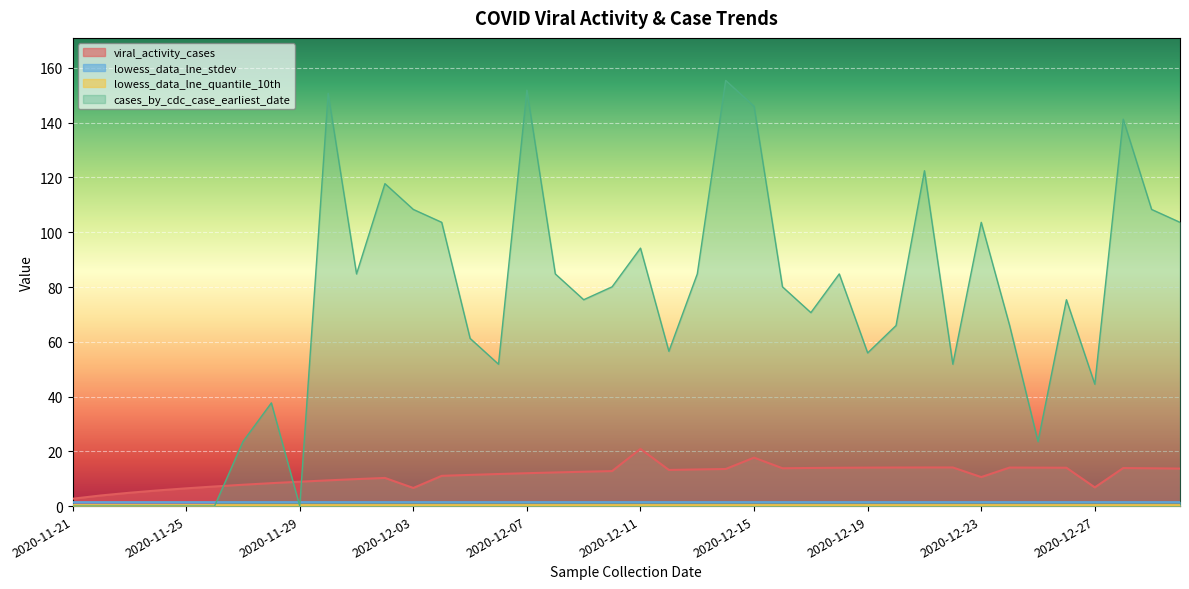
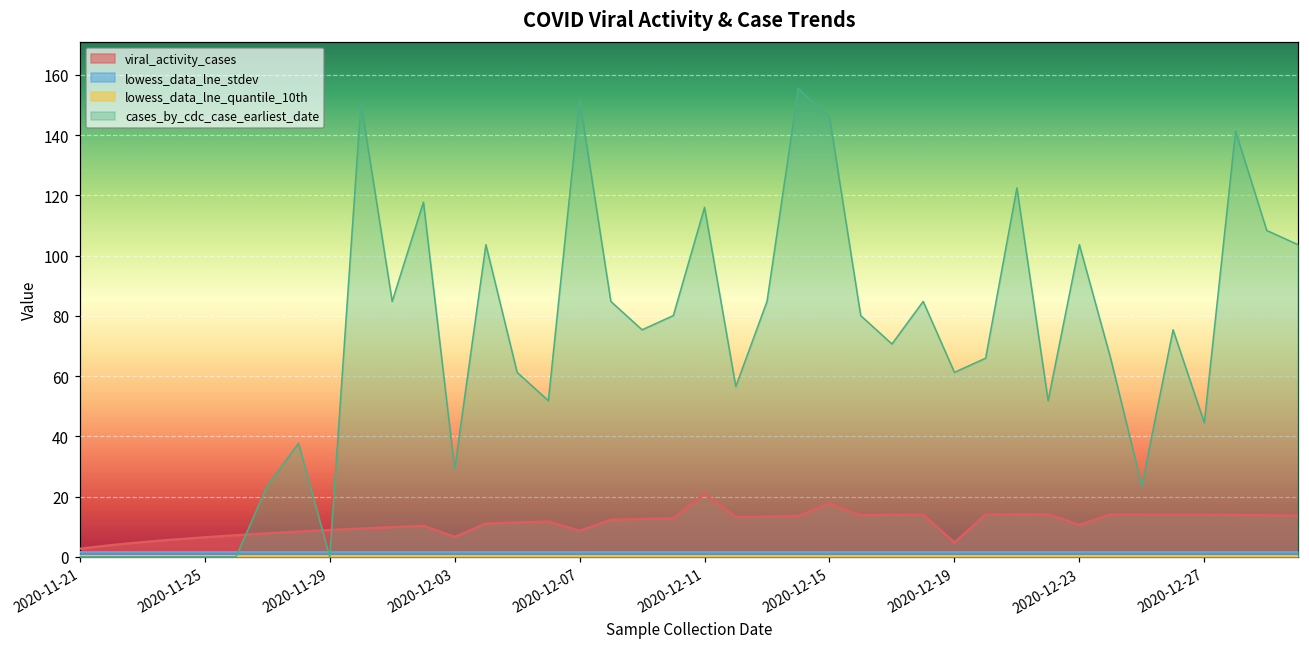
  {
    "viral_activity_cases": {
      "2020-11-21": 3,
      "2020-11-25": 6,
      "2020-11-29": 9,
      "2020-12-03": 7,
-     "2020-12-07": 12,
+     "2020-12-07": 9,
      "2020-12-11": 21,
      "2020-12-15": 18,
-     "2020-12-19": 14,
+     "2020-12-19": 5,
      "2020-12-23": 11,
-     "2020-12-27": 7
+     "2020-12-27": 14
    },
    "lowess_data_lne_stdev": {
      "2020-11-21": 2,
      "2020-11-25": 2,
      "2020-11-29": 2,
      "2020-12-03": 2,
      "2020-12-07": 2,
      "2020-12-11": 2,
      "2020-12-15": 2,
      "2020-12-19": 2,
      "2020-12-23": 2,
      "2020-12-27": 2
    },
    "lowess_data_lne_quantile_10th": {
      "2020-12-03": 0,
      "2020-12-07": 0,
      "2020-12-11": 0,
      "2020-12-15": 0,
      "2020-12-19": 0,
      "2020-12-23": 0,
      "2020-12-27": 0
    },
    "cases_by_cdc_case_earliest_date": {
-     "2020-12-03": 108,
+     "2020-12-03": 29,
      "2020-12-07": 152,
-     "2020-12-11": 94,
+     "2020-12-11": 116,
      "2020-12-15": 146,
-     "2020-12-19": 56,
+     "2020-12-19": 61,
      "2020-12-23": 104,
      "2020-12-27": 45
    }
  }
